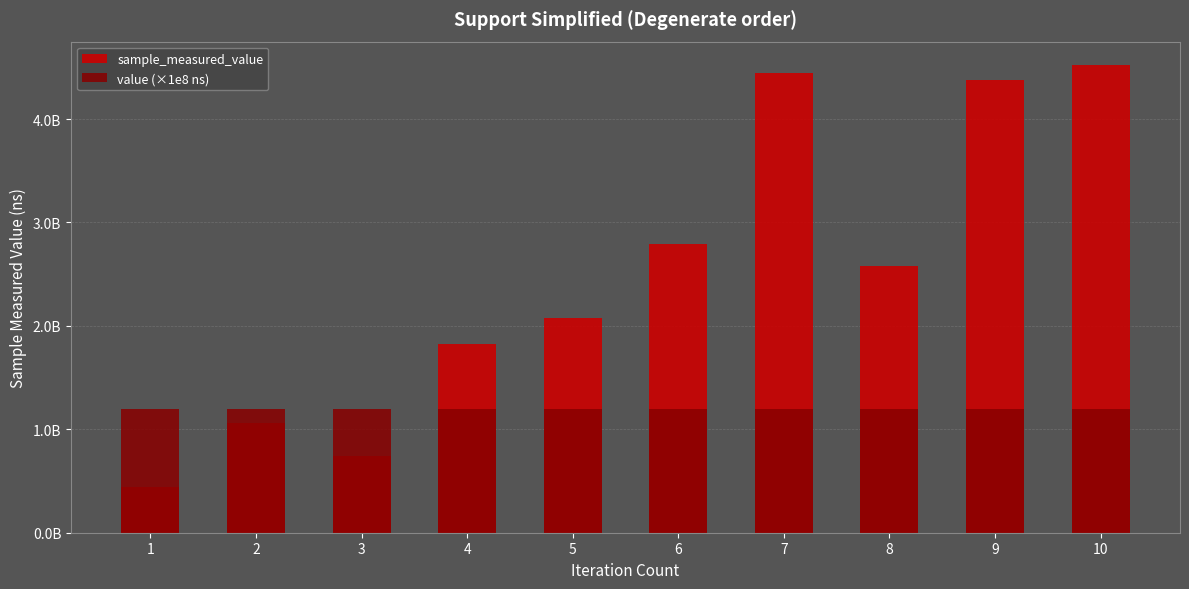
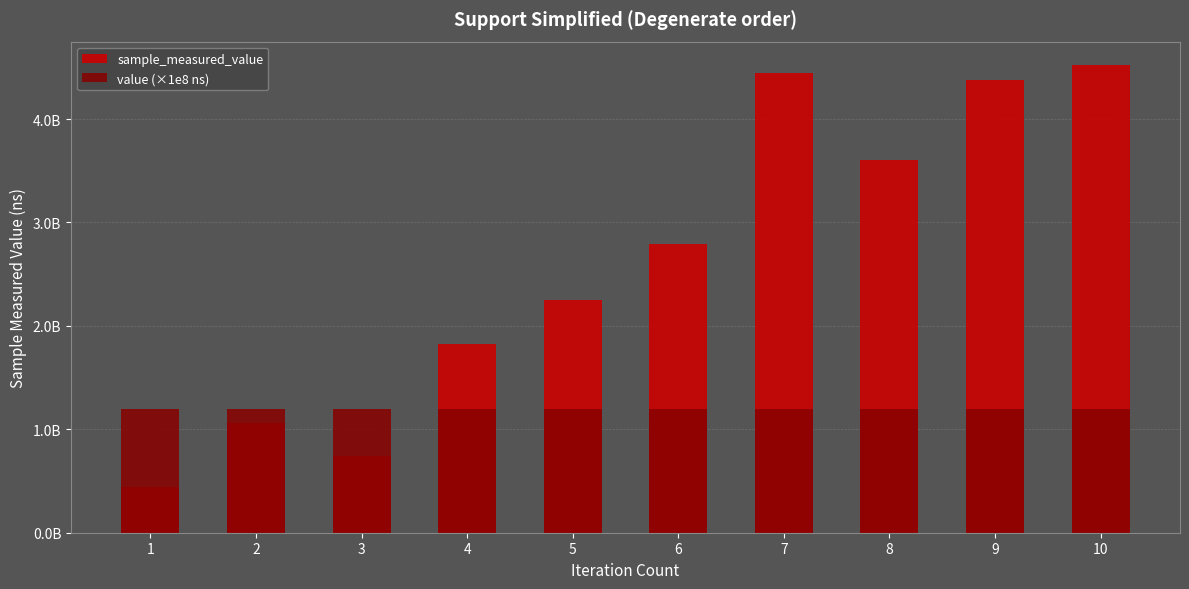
  {
    "sample_measured_value": {
      "4": 1820000000,
-     "5": 2070000000,
+     "5": 2250000000,
      "6": 2790000000,
      "7": 4440000000,
-     "8": 2570000000,
+     "8": 3600000000,
      "9": 4380000000,
      "10": 4520000000
    },
    "value (×1e8 ns)": {
      "1": 1200000000,
      "2": 1200000000,
      "3": 1200000000
    }
  }
